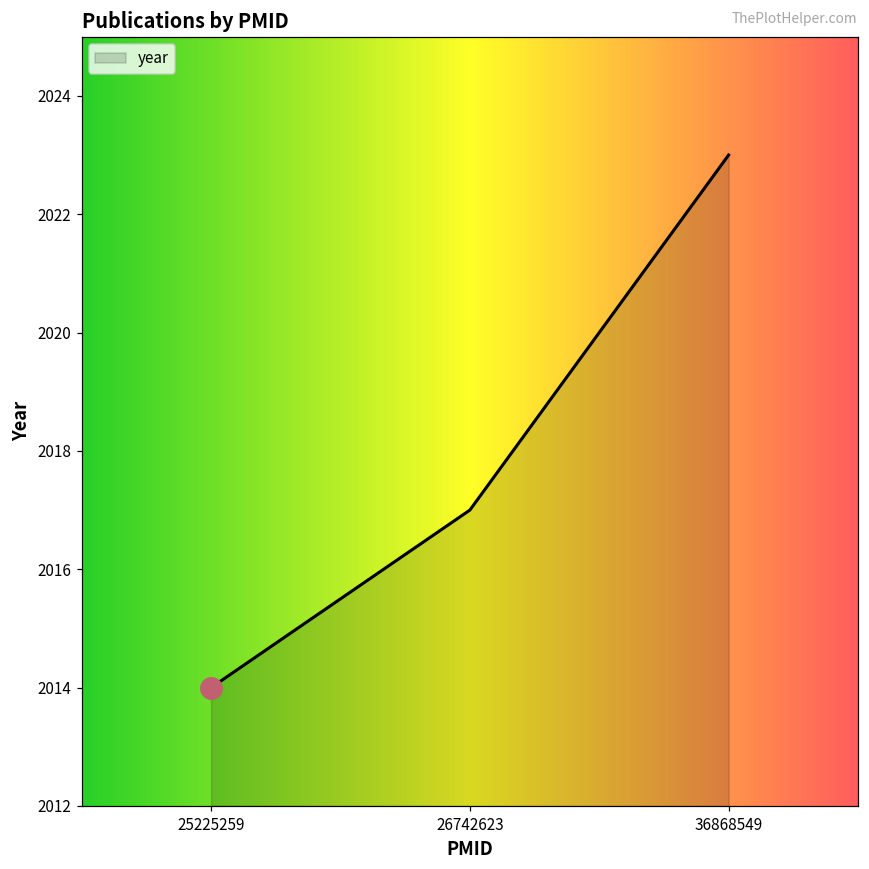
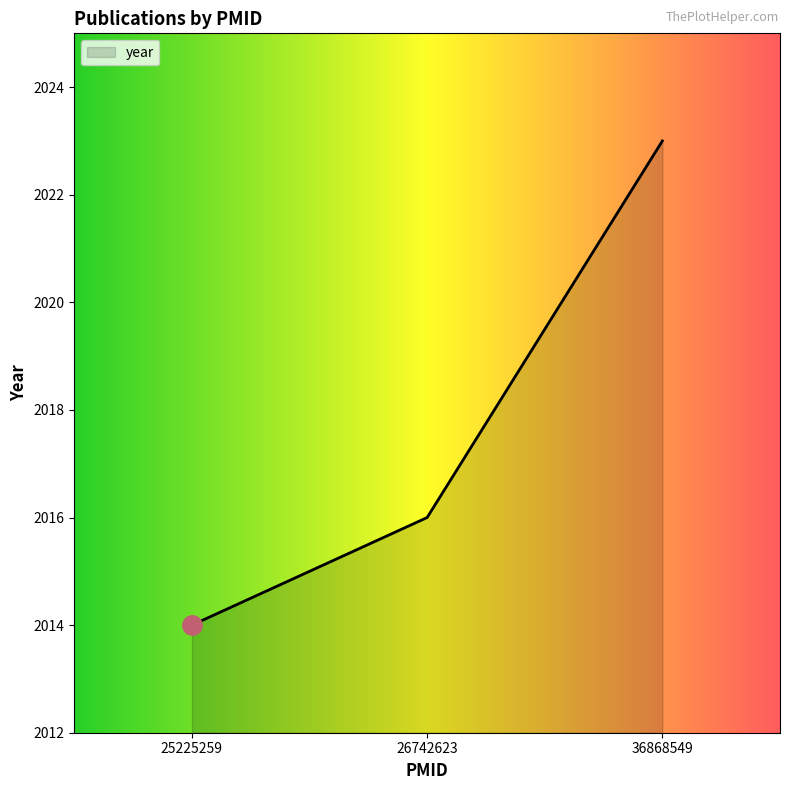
  {
    "year": {
-     "26742623": 2017,
+     "26742623": 2016,
      "36868549": 2023
    }
  }
